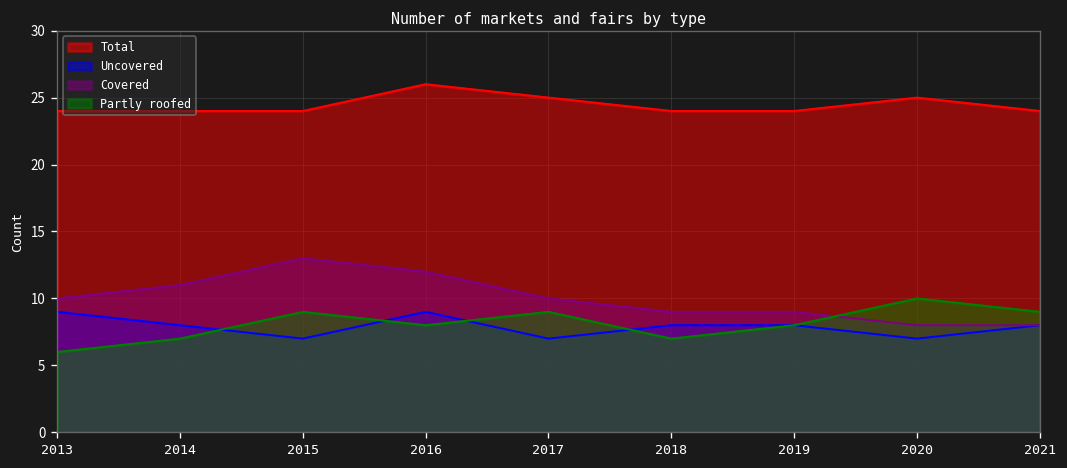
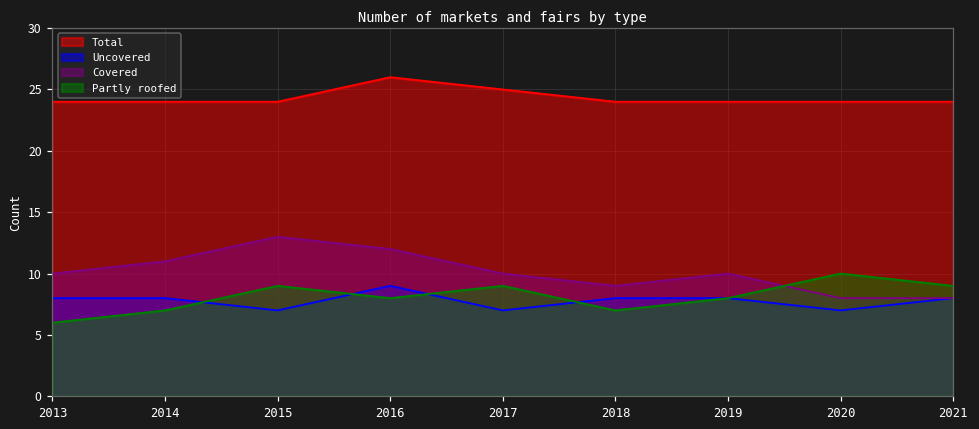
  {
    "Total": {
      "2013": 24,
      "2015": 24,
      "2016": 26,
      "2017": 25,
      "2018": 24,
      "2019": 24,
-     "2020": 25,
+     "2020": 24,
      "2021": 24
    },
    "Uncovered": {
-     "2013": 9,
+     "2013": 8,
      "2014": 8,
      "2015": 7,
      "2016": 9,
      "2017": 7,
      "2018": 8,
      "2020": 7
    },
    "Covered": {
      "2013": 10,
      "2014": 11,
      "2015": 13,
      "2016": 12,
      "2017": 10,
      "2018": 9,
-     "2019": 9,
+     "2019": 10,
      "2020": 8
    },
    "Partly roofed": {
      "2013": 6,
      "2014": 7,
      "2015": 9,
      "2016": 8,
      "2017": 9,
      "2018": 7,
      "2020": 10,
      "2021": 9
    }
  }
